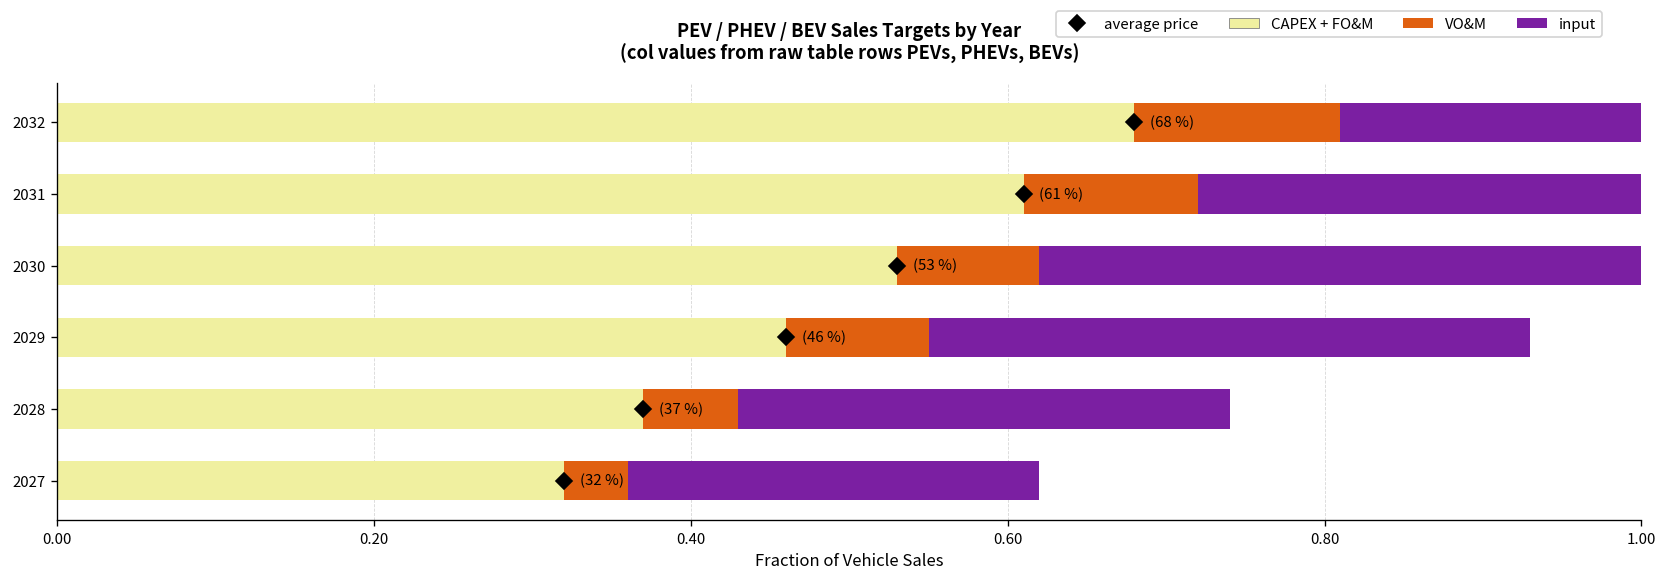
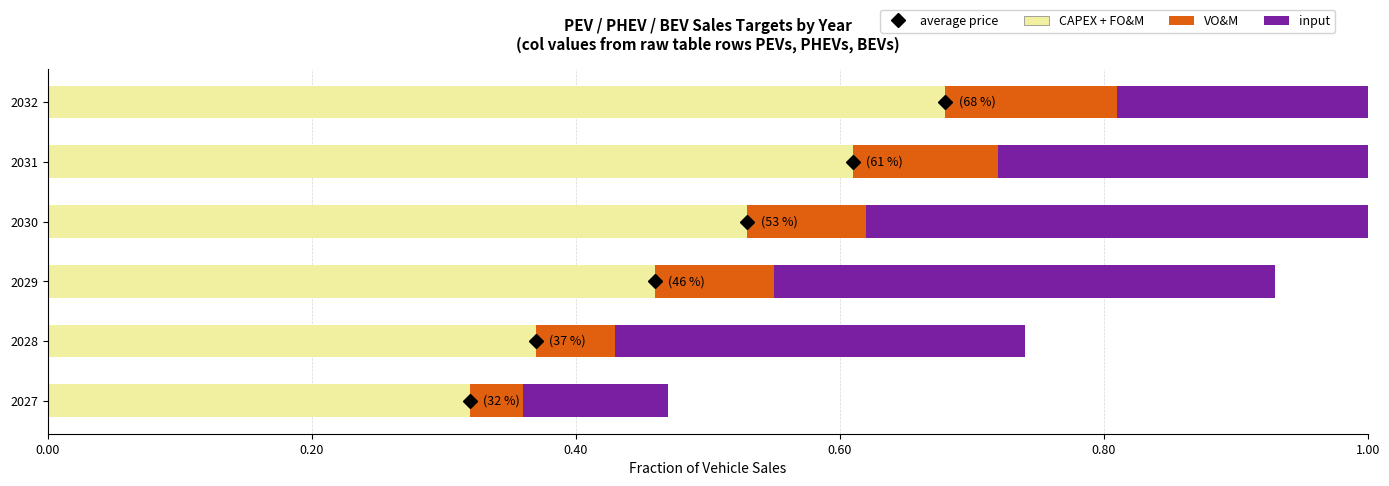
  {
    "CAPEX + FO&M": {
      "2032": "(68 %)",
      "2031": "(61 %)",
      "2030": "(53 %)",
      "2029": "(46 %)",
      "2028": "(37 %)",
      "2027": "(32 %)"
    },
    "input": {
      "2029": "0.38",
      "2028": "0.31",
-     "2027": "0.26"
+     "2027": "0.11"
    }
  }
